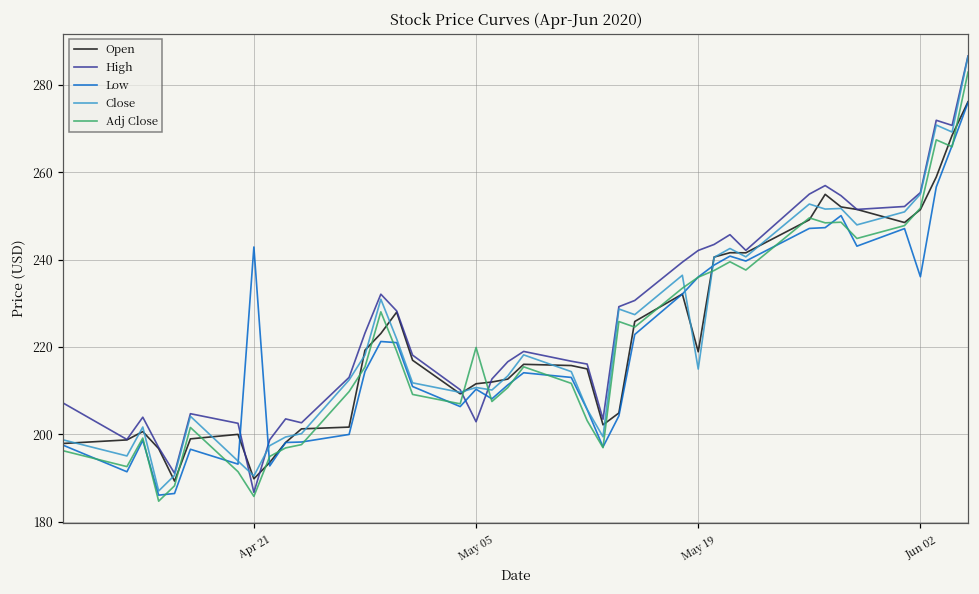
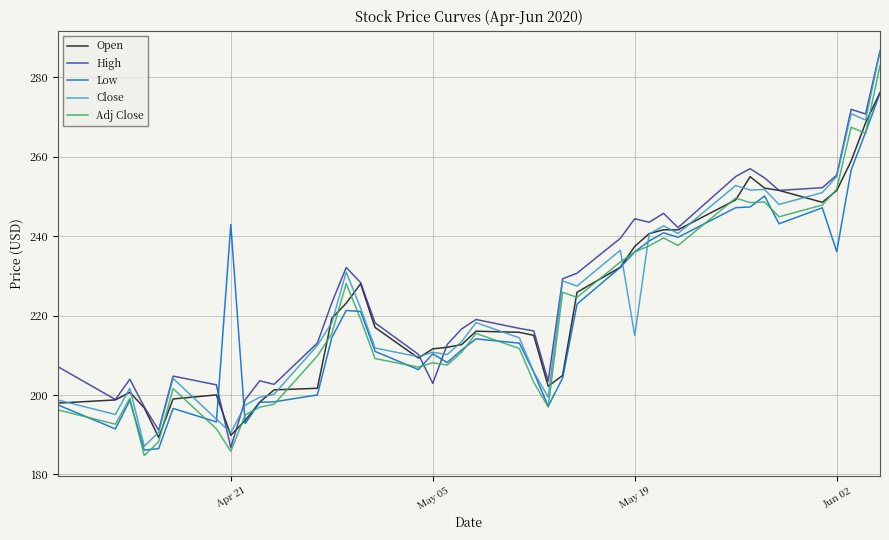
  {
    "Open": {
      "Apr 21": 190,
      "May 05": 212,
-     "May 19": 219
+     "May 19": 237
    },
    "High": {
      "Apr 21": 187,
      "May 05": 203,
-     "May 19": 242
+     "May 19": 244
    },
    "Low": {
      "Apr 21": 243,
      "Jun 02": 236
    },
    "Close": {
      "Apr 21": 191,
      "May 19": 215
    },
    "Adj Close": {
      "Apr 21": 186,
-     "May 05": 220
+     "May 05": 208
    }
  }
